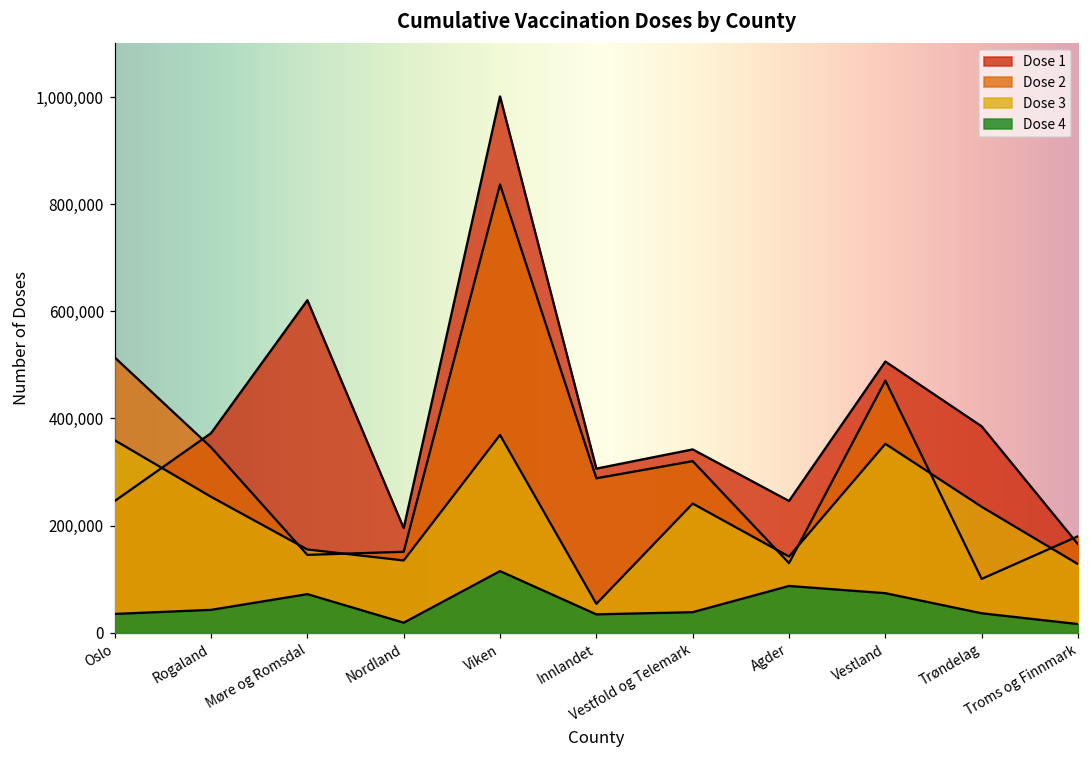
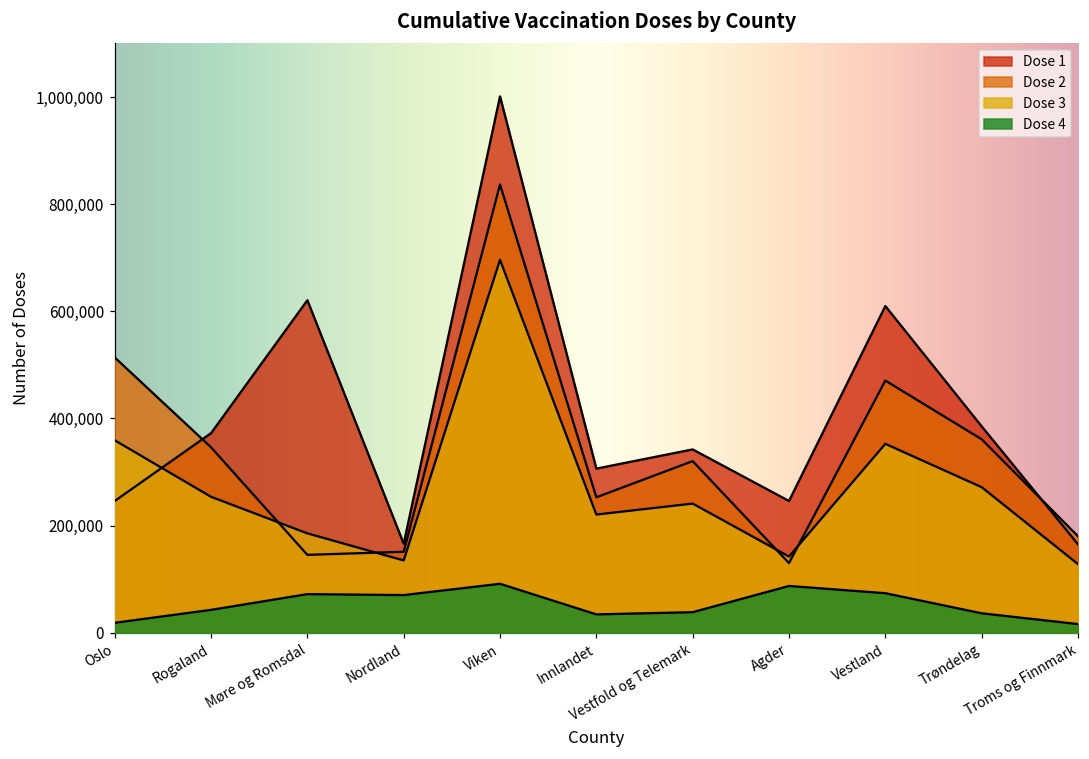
  {
    "Dose 1": {
      "Oslo": "250,000",
      "Rogaland": "370,000",
      "Møre og Romsdal": "620,000",
-     "Nordland": "200,000",
+     "Nordland": "170,000",
      "Viken": "1,000,000",
      "Innlandet": "310,000",
      "Vestfold og Telemark": "340,000",
      "Agder": "250,000",
-     "Vestland": "510,000",
+     "Vestland": "610,000",
      "Trøndelag": "390,000",
      "Troms og Finnmark": "170,000"
    },
    "Dose 2": {
      "Oslo": "510,000",
      "Rogaland": "350,000",
      "Møre og Romsdal": "150,000",
      "Nordland": "150,000",
      "Viken": "840,000",
-     "Innlandet": "290,000",
+     "Innlandet": "250,000",
      "Vestfold og Telemark": "320,000",
      "Agder": "130,000",
      "Vestland": "470,000",
-     "Trøndelag": "100,000",
+     "Trøndelag": "360,000",
      "Troms og Finnmark": "180,000"
    },
    "Dose 3": {
      "Oslo": "360,000",
      "Rogaland": "250,000",
-     "Møre og Romsdal": "160,000",
+     "Møre og Romsdal": "190,000",
      "Nordland": "130,000",
-     "Viken": "370,000",
-     "Innlandet": "50,000",
+     "Viken": "700,000",
+     "Innlandet": "220,000",
      "Vestfold og Telemark": "240,000",
      "Agder": "140,000",
      "Vestland": "350,000",
-     "Trøndelag": "230,000",
+     "Trøndelag": "270,000",
      "Troms og Finnmark": "130,000"
    },
    "Dose 4": {
-     "Oslo": "30,000",
+     "Oslo": "20,000",
      "Rogaland": "40,000",
      "Møre og Romsdal": "70,000",
-     "Nordland": "20,000",
-     "Viken": "110,000",
+     "Nordland": "70,000",
+     "Viken": "90,000",
      "Innlandet": "30,000",
      "Vestfold og Telemark": "40,000",
      "Agder": "90,000",
      "Vestland": "70,000",
      "Trøndelag": "40,000",
      "Troms og Finnmark": "20,000"
    }
  }
